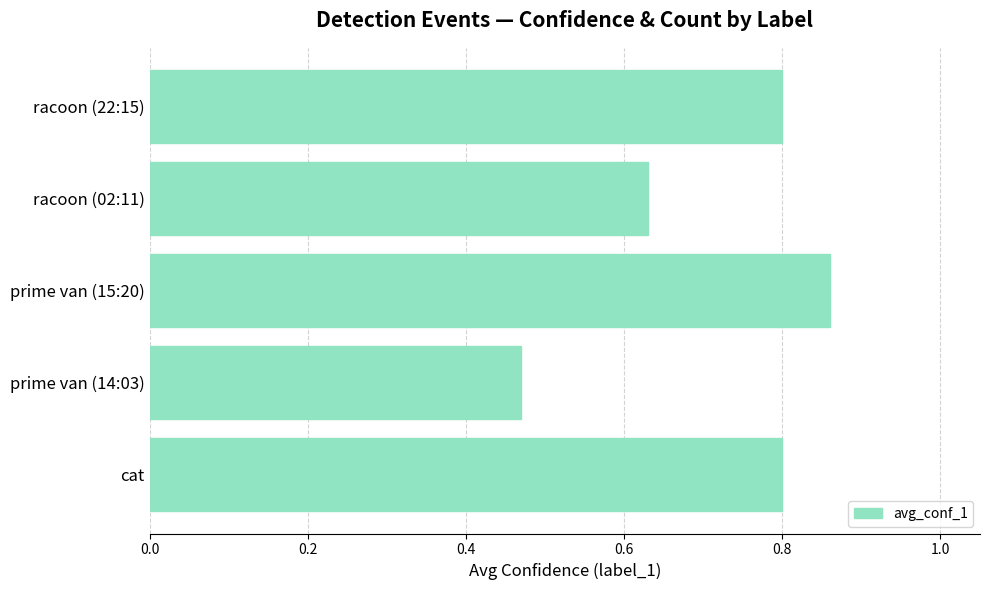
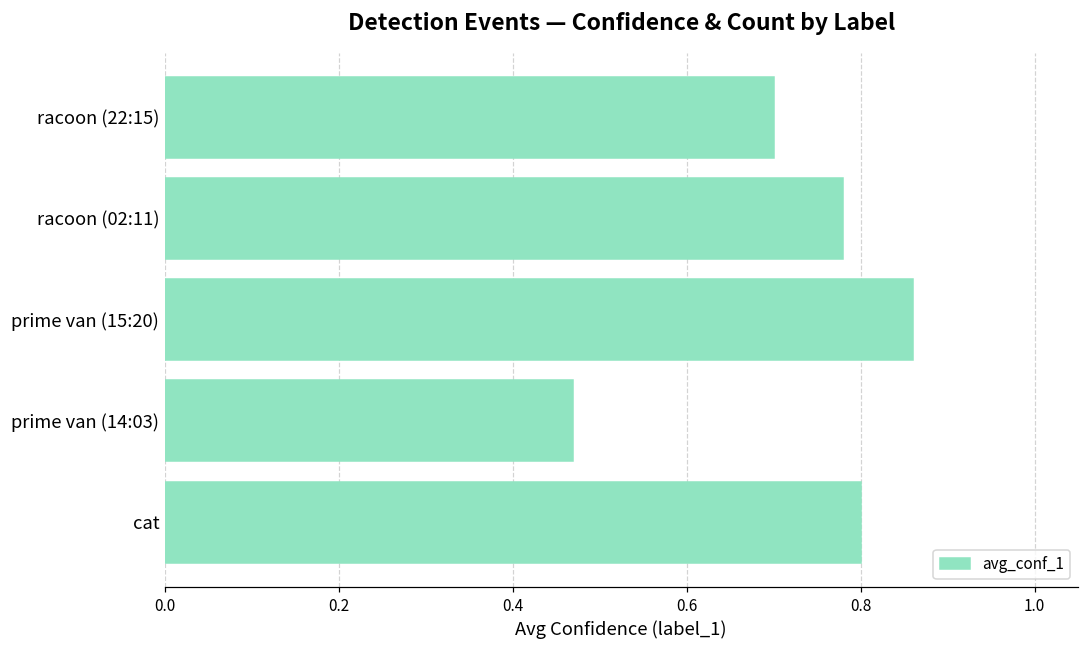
  {
-   "racoon (22:15)": 0.8,
-   "racoon (02:11)": 0.63,
+   "racoon (22:15)": 0.7,
+   "racoon (02:11)": 0.78,
    "prime van (15:20)": 0.86,
    "prime van (14:03)": 0.47,
    "cat": 0.80
  }
